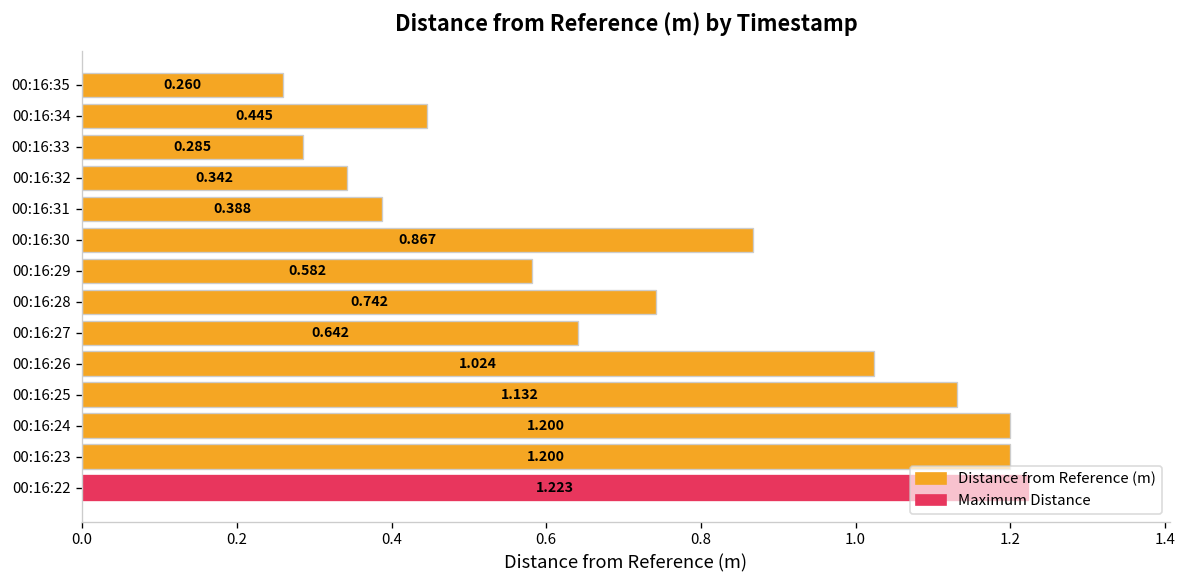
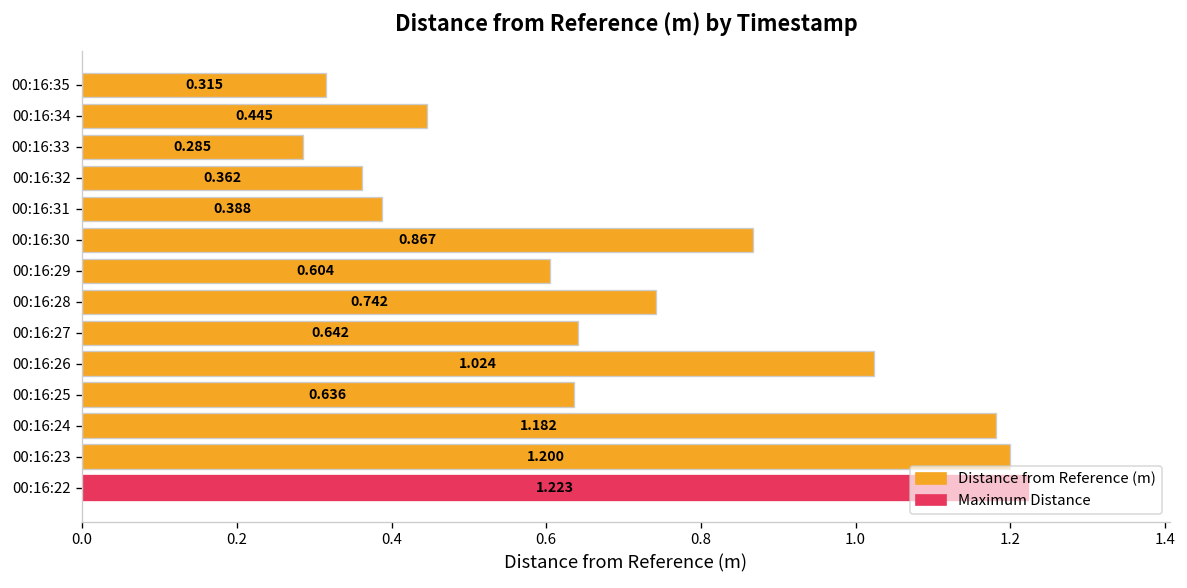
  {
-   "00:16:35": 0.260,
+   "00:16:35": 0.315,
    "00:16:34": 0.445,
    "00:16:33": 0.285,
-   "00:16:32": 0.342,
+   "00:16:32": 0.362,
    "00:16:31": 0.388,
    "00:16:30": 0.867,
-   "00:16:29": 0.582,
+   "00:16:29": 0.604,
    "00:16:28": 0.742,
    "00:16:27": 0.642,
    "00:16:26": 1.024,
-   "00:16:25": 1.132,
-   "00:16:24": 1.200,
+   "00:16:25": 0.636,
+   "00:16:24": 1.182,
    "00:16:23": 1.200
  }
